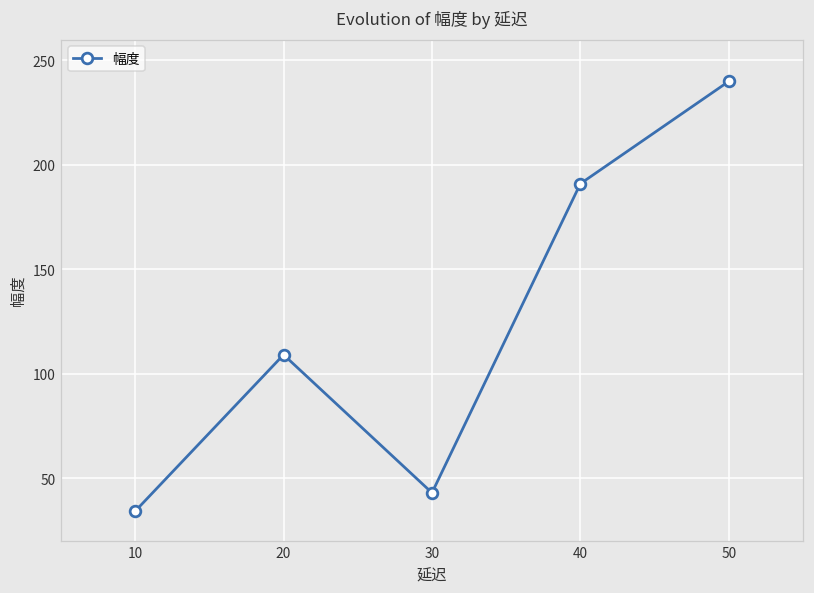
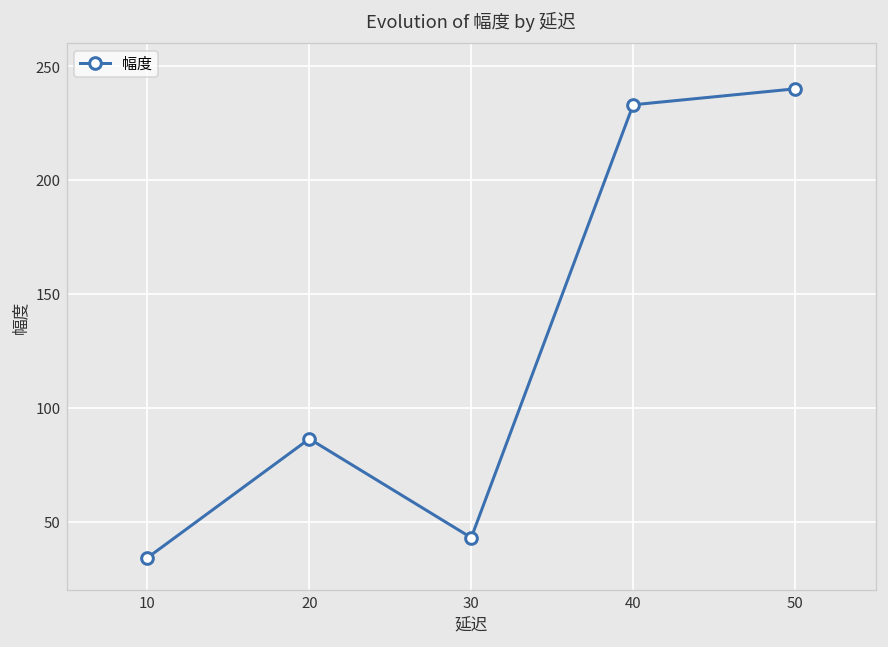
  {
    "10": 34,
-   "20": 109,
+   "20": 86,
    "30": 43,
-   "40": 191,
+   "40": 233,
    "50": 240
  }
